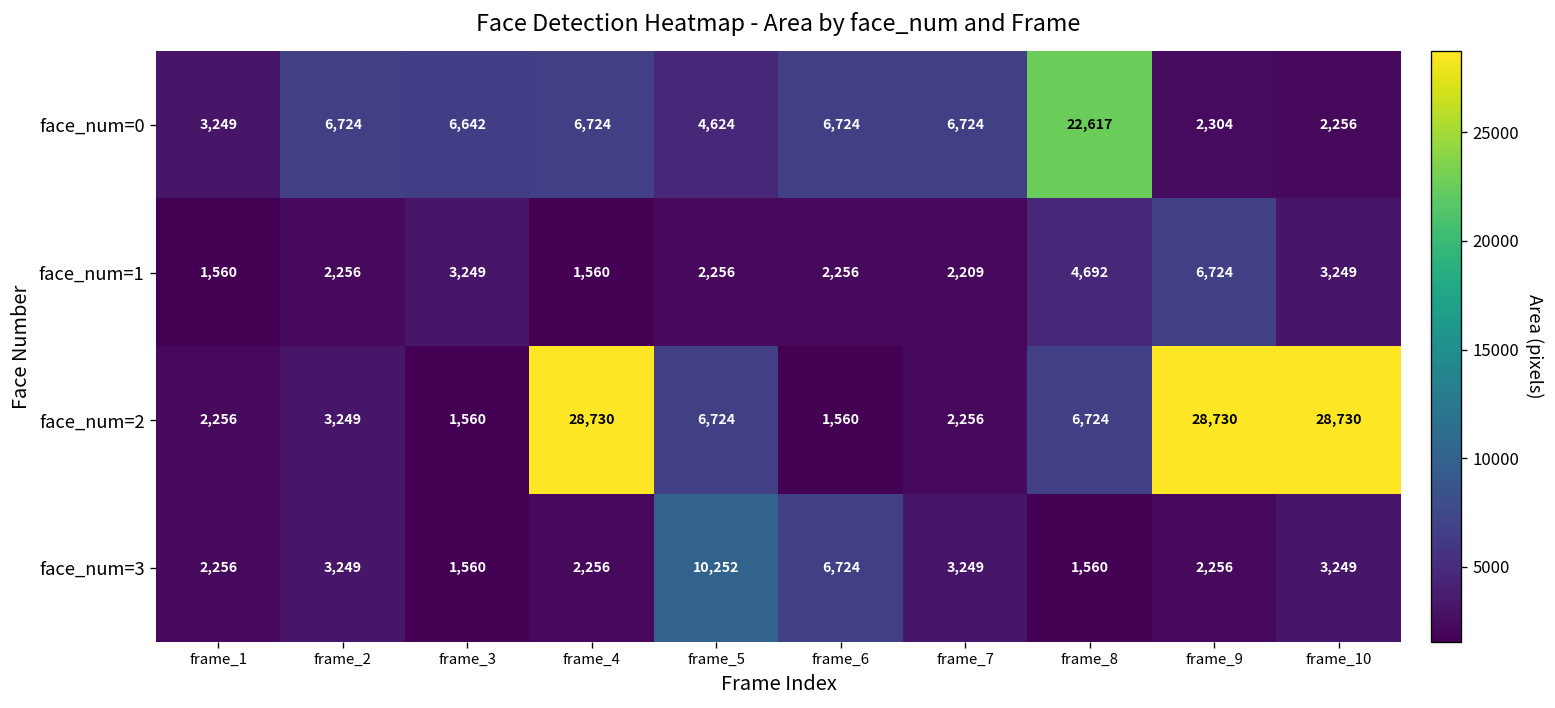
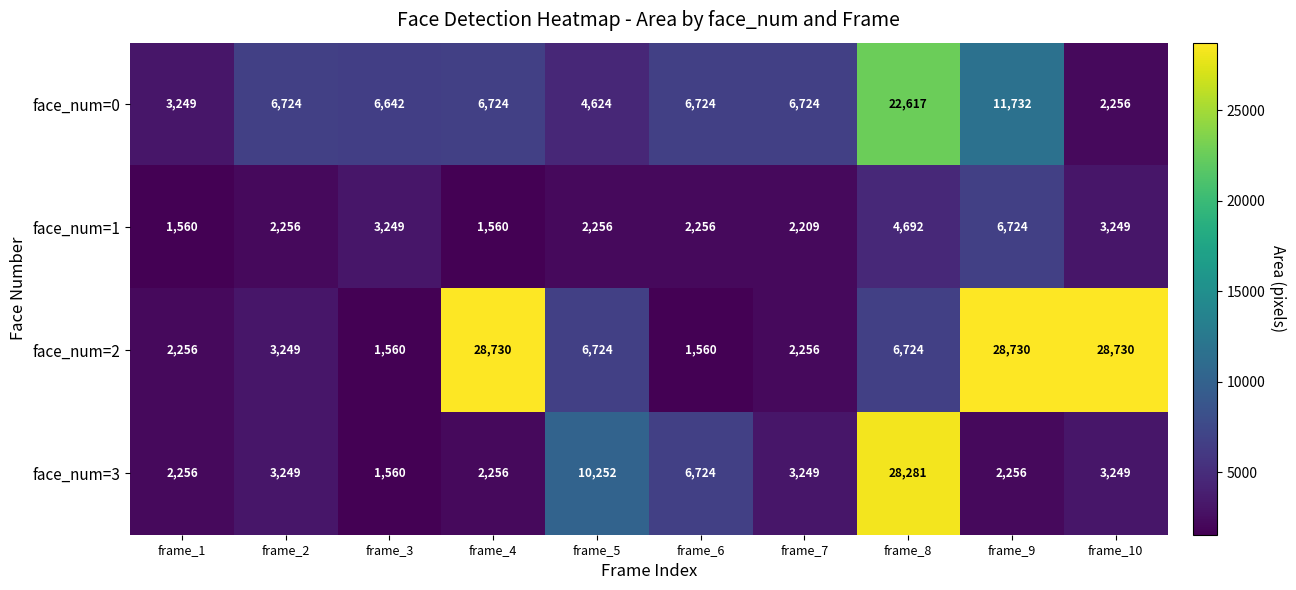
  {
    "face_num=0": {
      "frame_1": "3,249",
      "frame_2": "6,724",
      "frame_3": "6,642",
      "frame_4": "6,724",
      "frame_5": "4,624",
      "frame_6": "6,724",
      "frame_7": "6,724",
      "frame_8": "22,617",
-     "frame_9": "2,304",
+     "frame_9": "11,732",
      "frame_10": "2,256"
    },
    "face_num=1": {
      "frame_1": "1,560",
      "frame_2": "2,256",
      "frame_3": "3,249",
      "frame_4": "1,560",
      "frame_5": "2,256",
      "frame_6": "2,256",
      "frame_7": "2,209",
      "frame_8": "4,692",
      "frame_9": "6,724",
      "frame_10": "3,249"
    },
    "face_num=2": {
      "frame_1": "2,256",
      "frame_2": "3,249",
      "frame_3": "1,560",
      "frame_4": "28,730",
      "frame_5": "6,724",
      "frame_6": "1,560",
      "frame_7": "2,256",
      "frame_8": "6,724",
      "frame_9": "28,730",
      "frame_10": "28,730"
    },
    "face_num=3": {
      "frame_1": "2,256",
      "frame_2": "3,249",
      "frame_3": "1,560",
      "frame_4": "2,256",
      "frame_5": "10,252",
      "frame_6": "6,724",
      "frame_7": "3,249",
-     "frame_8": "1,560",
+     "frame_8": "28,281",
      "frame_9": "2,256",
      "frame_10": "3,249"
    }
  }
